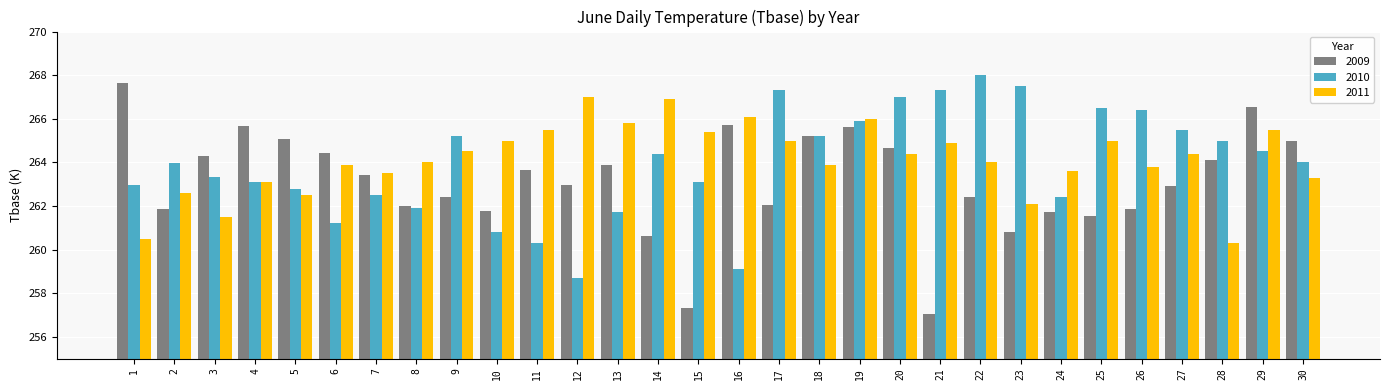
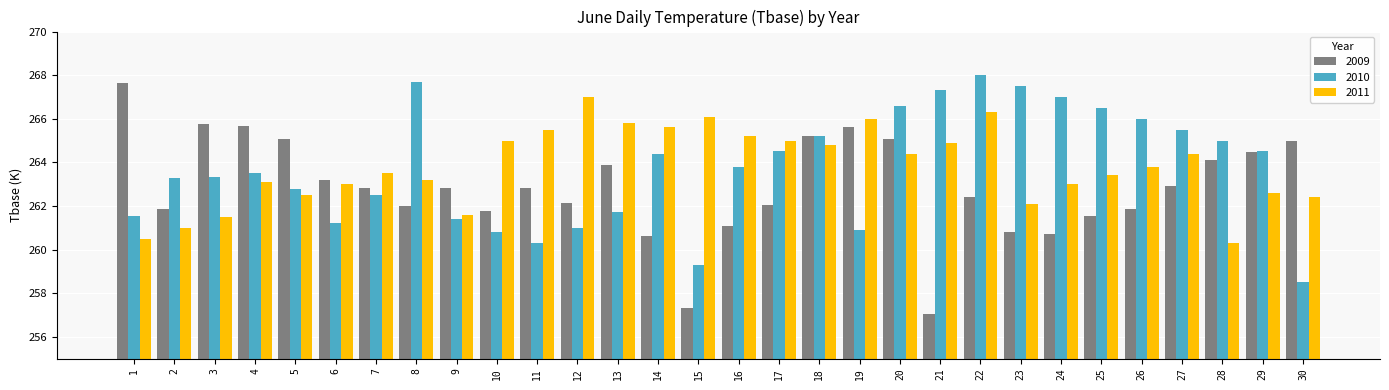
  {
    "2009": {
      "1": 267.6,
      "2": 261.9,
-     "3": 264.3,
+     "3": 265.8,
      "4": 265.7,
      "5": 265.1,
-     "6": 264.4,
-     "7": 263.4,
+     "6": 263.2,
+     "7": 262.8,
      "8": 262.0,
-     "9": 262.4,
+     "9": 262.8,
      "10": 261.8,
-     "11": 263.6,
-     "12": 263.0,
+     "11": 262.8,
+     "12": 262.2,
      "13": 263.9,
      "14": 260.6,
      "15": 257.3,
-     "16": 265.7,
+     "16": 261.1,
      "17": 262.1,
      "18": 265.2,
      "19": 265.6,
-     "20": 264.7,
+     "20": 265.1,
      "21": 257.0,
      "22": 262.4,
      "23": 260.8,
-     "24": 261.7,
+     "24": 260.7,
      "25": 261.5,
      "26": 261.8,
      "27": 262.9,
      "28": 264.1,
-     "29": 266.5,
+     "29": 264.5,
      "30": 265.0
    },
    "2010": {
-     "1": 263.0,
-     "2": 264.0,
+     "1": 261.5,
+     "2": 263.3,
      "3": 263.4,
-     "4": 263.1,
+     "4": 263.5,
      "5": 262.8,
      "6": 261.2,
      "7": 262.5,
-     "8": 261.9,
-     "9": 265.2,
+     "8": 267.7,
+     "9": 261.4,
      "10": 260.8,
      "11": 260.3,
-     "12": 258.7,
+     "12": 261.0,
      "13": 261.7,
      "14": 264.4,
-     "15": 263.1,
-     "16": 259.1,
-     "17": 267.3,
+     "15": 259.3,
+     "16": 263.8,
+     "17": 264.5,
      "18": 265.2,
-     "19": 265.9,
-     "20": 267.0,
+     "19": 260.9,
+     "20": 266.6,
      "21": 267.3,
      "22": 268.0,
      "23": 267.5,
-     "24": 262.4,
+     "24": 267.0,
      "25": 266.5,
-     "26": 266.4,
+     "26": 266.0,
      "27": 265.5,
      "28": 265.0,
      "29": 264.5,
-     "30": 264.0
+     "30": 258.5
    },
    "2011": {
      "1": 260.5,
-     "2": 262.6,
+     "2": 261.0,
      "3": 261.5,
      "4": 263.1,
      "5": 262.5,
-     "6": 263.9,
+     "6": 263.0,
      "7": 263.5,
-     "8": 264.0,
-     "9": 264.5,
+     "8": 263.2,
+     "9": 261.6,
      "10": 265.0,
      "11": 265.5,
      "12": 267.0,
      "13": 265.8,
-     "14": 266.9,
-     "15": 265.4,
-     "16": 266.1,
+     "14": 265.6,
+     "15": 266.1,
+     "16": 265.2,
      "17": 265.0,
-     "18": 263.9,
+     "18": 264.8,
      "19": 266.0,
      "20": 264.4,
      "21": 264.9,
-     "22": 264.0,
+     "22": 266.3,
      "23": 262.1,
-     "24": 263.6,
-     "25": 265.0,
+     "24": 263.0,
+     "25": 263.4,
      "26": 263.8,
      "27": 264.4,
      "28": 260.3,
-     "29": 265.5,
-     "30": 263.3
+     "29": 262.6,
+     "30": 262.4
    }
  }
